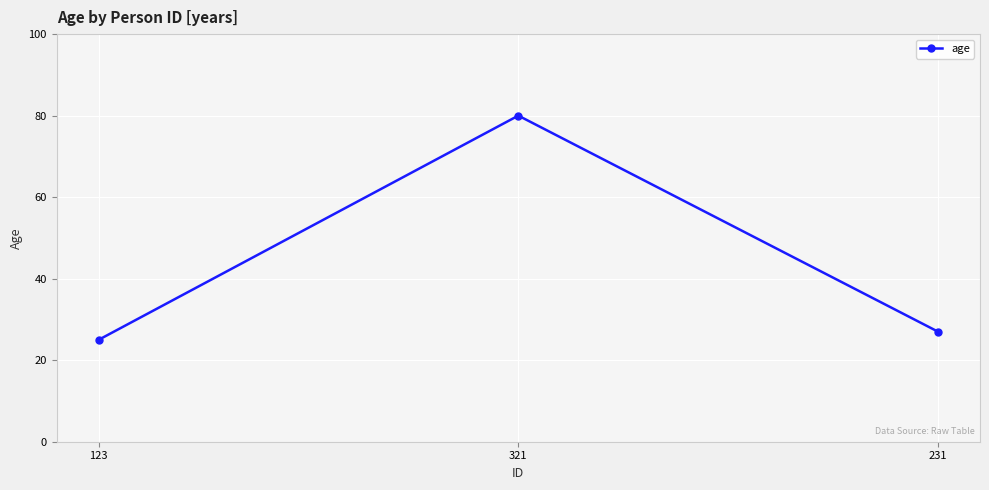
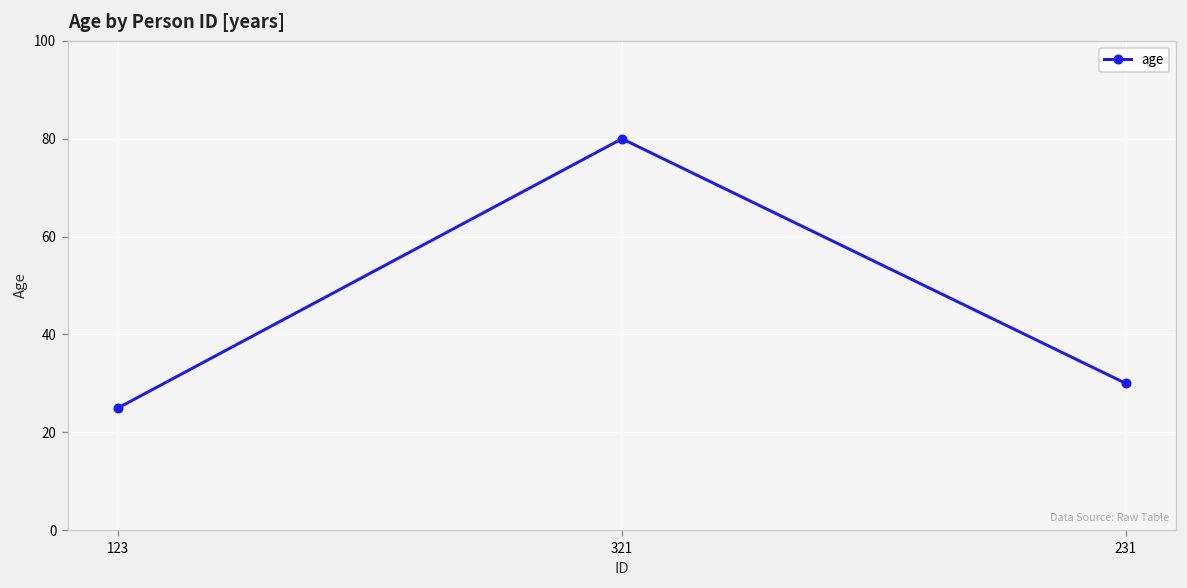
  {
    "123": 25,
    "321": 80,
-   "231": 27
+   "231": 30
  }
